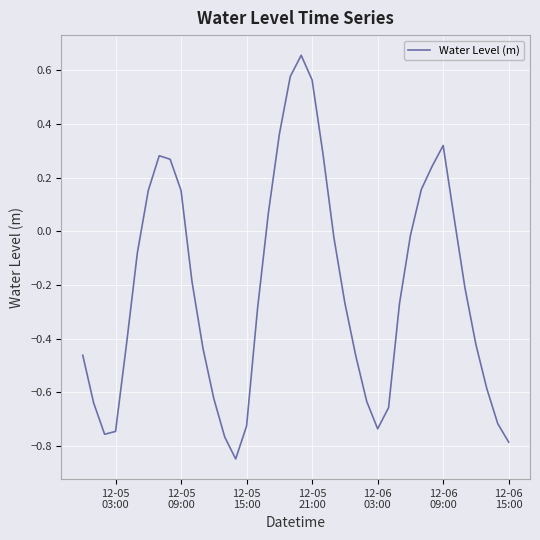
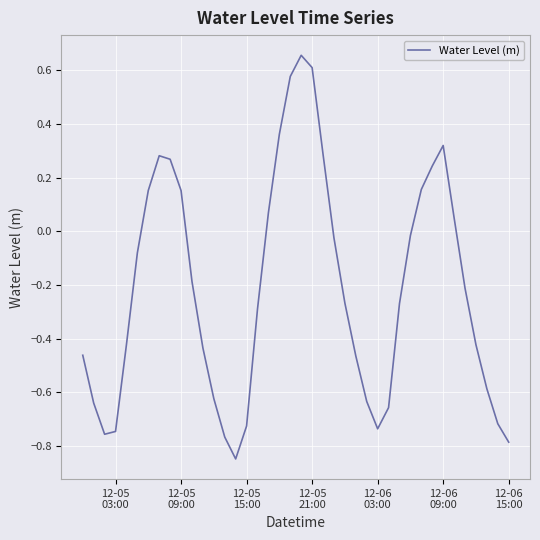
  {
    "12-05 03:00": -0.75,
    "12-05 09:00": 0.15,
    "12-05 15:00": -0.73,
-   "12-05 21:00": 0.56,
+   "12-05 21:00": 0.61,
    "12-06 03:00": -0.74,
    "12-06 09:00": 0.32,
    "12-06 15:00": -0.79
  }
